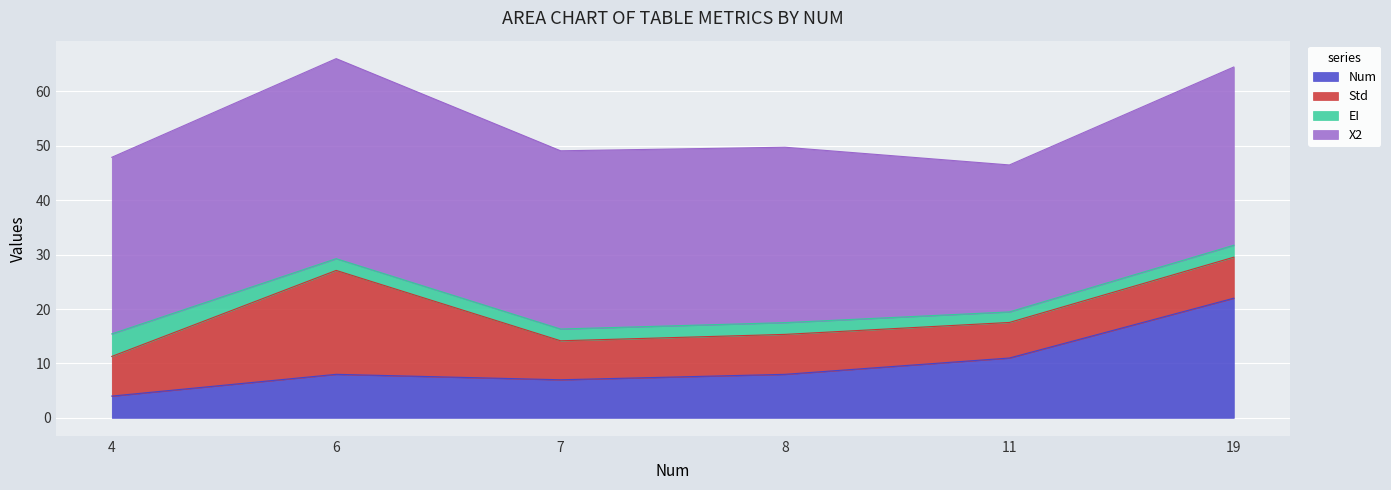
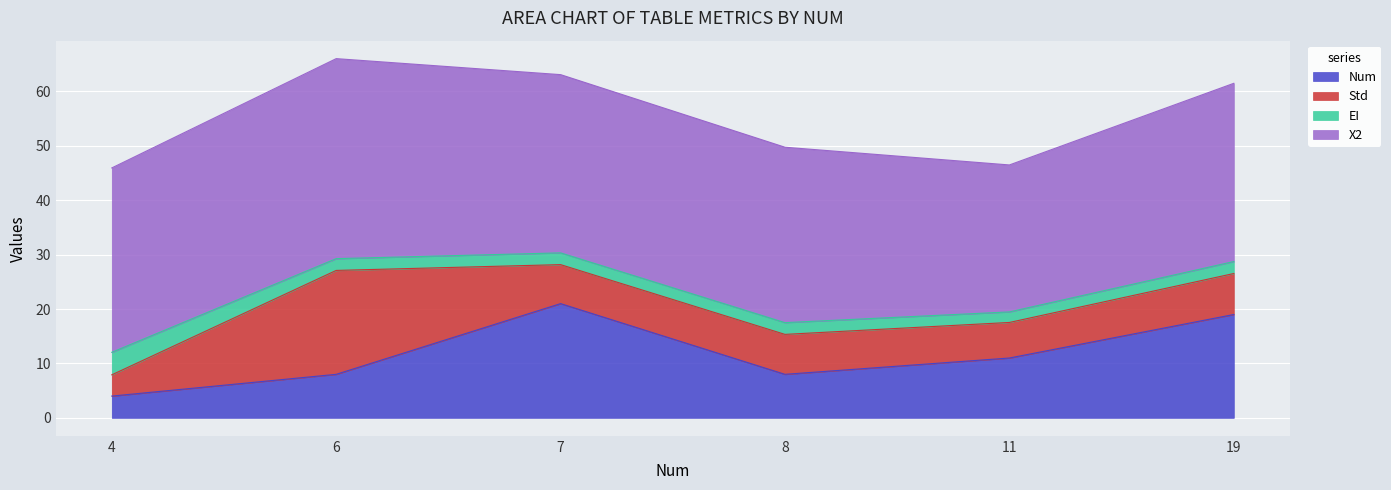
  {
    "Num": {
      "4": 4,
      "6": 8,
-     "7": 7,
+     "7": 21,
      "8": 8,
      "11": 11,
-     "19": 22
+     "19": 19
    },
    "Std": {
-     "4": 7,
+     "4": 4,
      "6": 19,
      "7": 7,
      "8": 7,
      "11": 7,
      "19": 8
    },
    "EI": {
      "4": 4,
      "6": 2,
      "7": 2,
      "8": 2,
      "11": 2,
      "19": 2
    },
    "X2": {
-     "4": 32,
+     "4": 34,
      "6": 37,
      "7": 33,
      "8": 32,
      "11": 27,
      "19": 33
    }
  }
